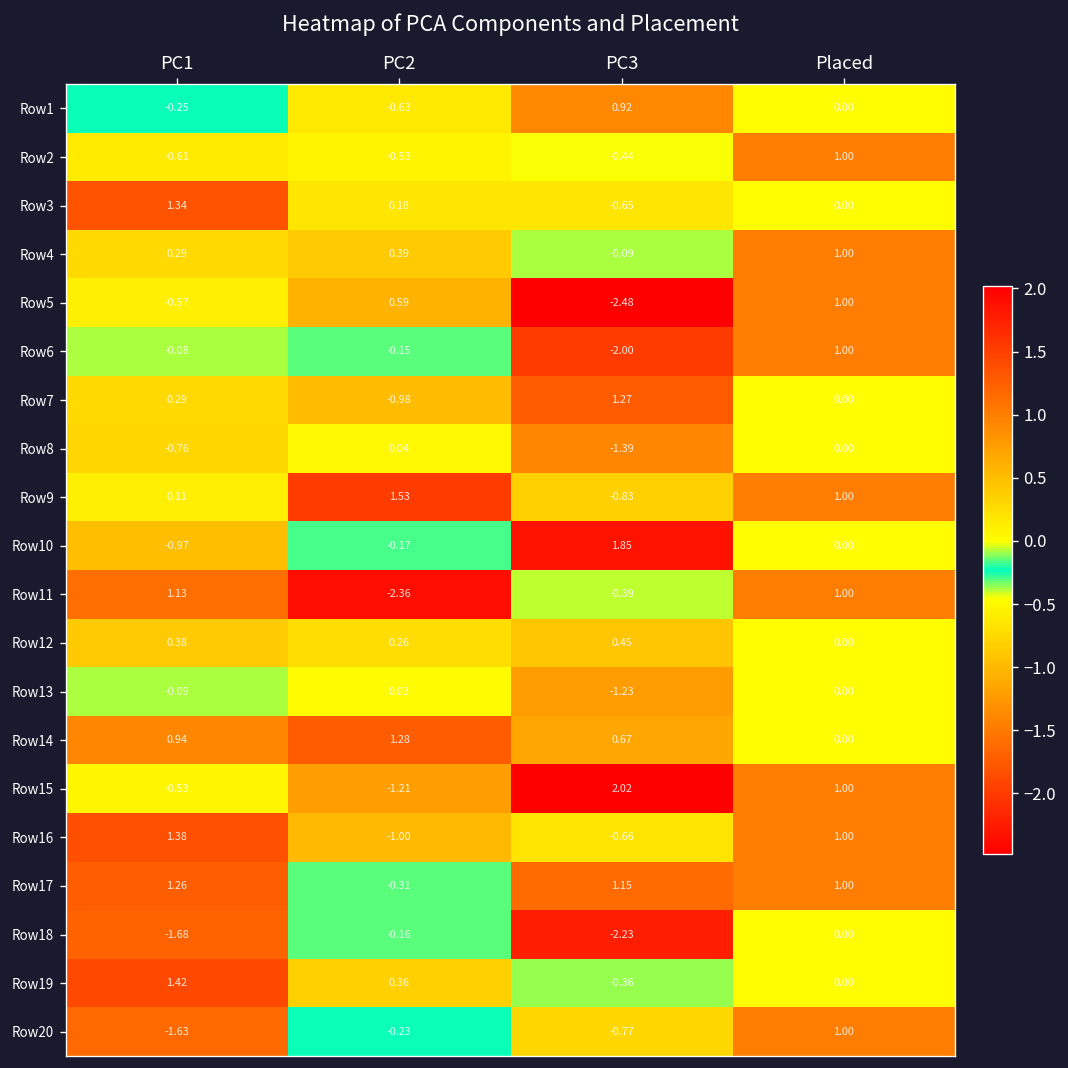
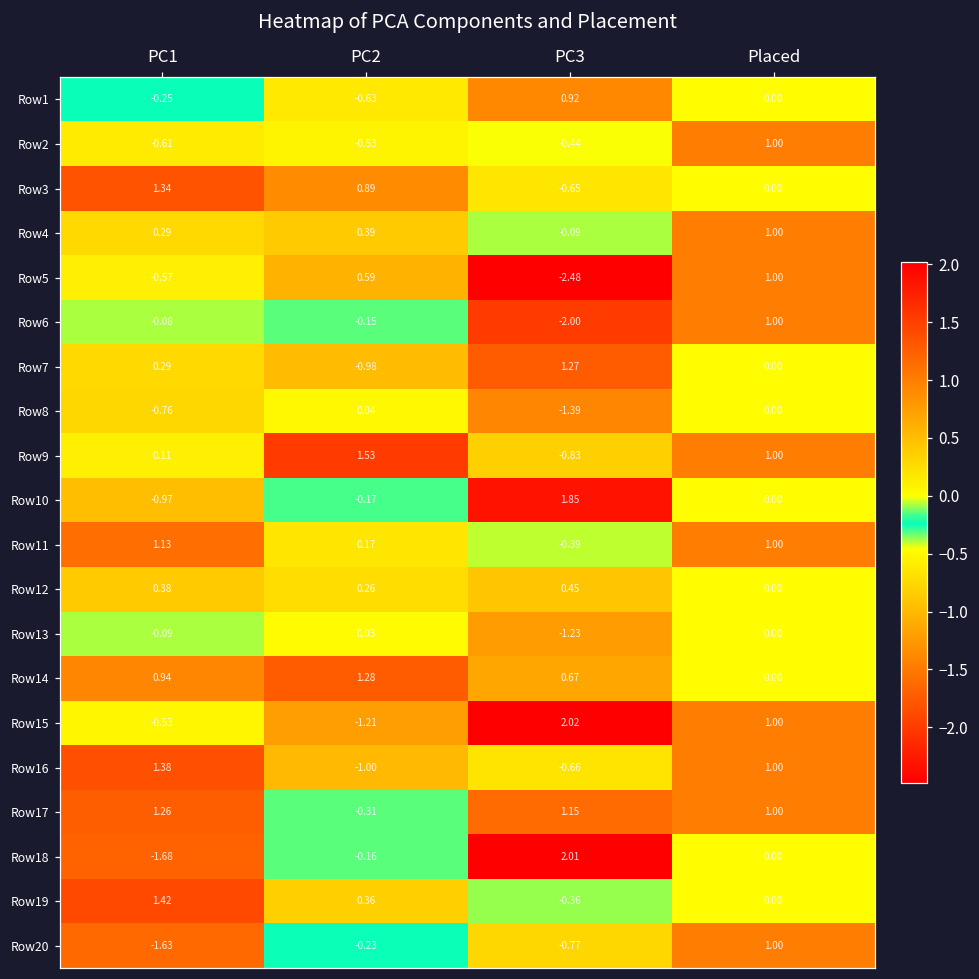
  {
    "Row1": {
      "PC1": -0.25,
      "PC2": -0.63,
      "PC3": 0.92,
      "Placed": 0.00
    },
    "Row2": {
      "PC1": -0.61,
      "PC2": -0.53,
      "PC3": -0.44,
      "Placed": 1.00
    },
    "Row3": {
      "PC1": 1.34,
-     "PC2": 0.18,
+     "PC2": 0.89,
      "PC3": -0.65,
      "Placed": 0.00
    },
    "Row4": {
      "PC1": 0.29,
      "PC2": 0.39,
      "PC3": -0.09,
      "Placed": 1.00
    },
    "Row5": {
      "PC1": -0.57,
      "PC2": 0.59,
      "PC3": -2.48,
      "Placed": 1.00
    },
    "Row6": {
      "PC1": -0.08,
      "PC2": -0.15,
      "PC3": -2.00,
      "Placed": 1.00
    },
    "Row7": {
      "PC1": 0.29,
      "PC2": -0.98,
      "PC3": 1.27,
      "Placed": 0.00
    },
    "Row8": {
      "PC1": -0.76,
      "PC2": 0.04,
      "PC3": -1.39,
      "Placed": 0.00
    },
    "Row9": {
      "PC1": 0.11,
      "PC2": 1.53,
      "PC3": -0.83,
      "Placed": 1.00
    },
    "Row10": {
      "PC1": -0.97,
      "PC2": -0.17,
      "PC3": 1.85,
      "Placed": 0.00
    },
    "Row11": {
      "PC1": 1.13,
-     "PC2": -2.36,
+     "PC2": 0.17,
      "PC3": -0.39,
      "Placed": 1.00
    },
    "Row12": {
      "PC1": 0.38,
      "PC2": 0.26,
      "PC3": 0.45,
      "Placed": 0.00
    },
    "Row13": {
      "PC1": -0.09,
      "PC2": 0.03,
      "PC3": -1.23,
      "Placed": 0.00
    },
    "Row14": {
      "PC1": 0.94,
      "PC2": 1.28,
      "PC3": 0.67,
      "Placed": 0.00
    },
    "Row15": {
      "PC1": -0.53,
      "PC2": -1.21,
      "PC3": 2.02,
      "Placed": 1.00
    },
    "Row16": {
      "PC1": 1.38,
      "PC2": -1.00,
      "PC3": -0.66,
      "Placed": 1.00
    },
    "Row17": {
      "PC1": 1.26,
      "PC2": -0.31,
      "PC3": 1.15,
      "Placed": 1.00
    },
    "Row18": {
      "PC1": -1.68,
      "PC2": -0.16,
-     "PC3": -2.23,
+     "PC3": 2.01,
      "Placed": 0.00
    },
    "Row19": {
      "PC1": 1.42,
      "PC2": 0.36,
      "PC3": -0.36,
      "Placed": 0.00
    },
    "Row20": {
      "PC1": -1.63,
      "PC2": -0.23,
      "PC3": -0.77,
      "Placed": 1.00
    }
  }
